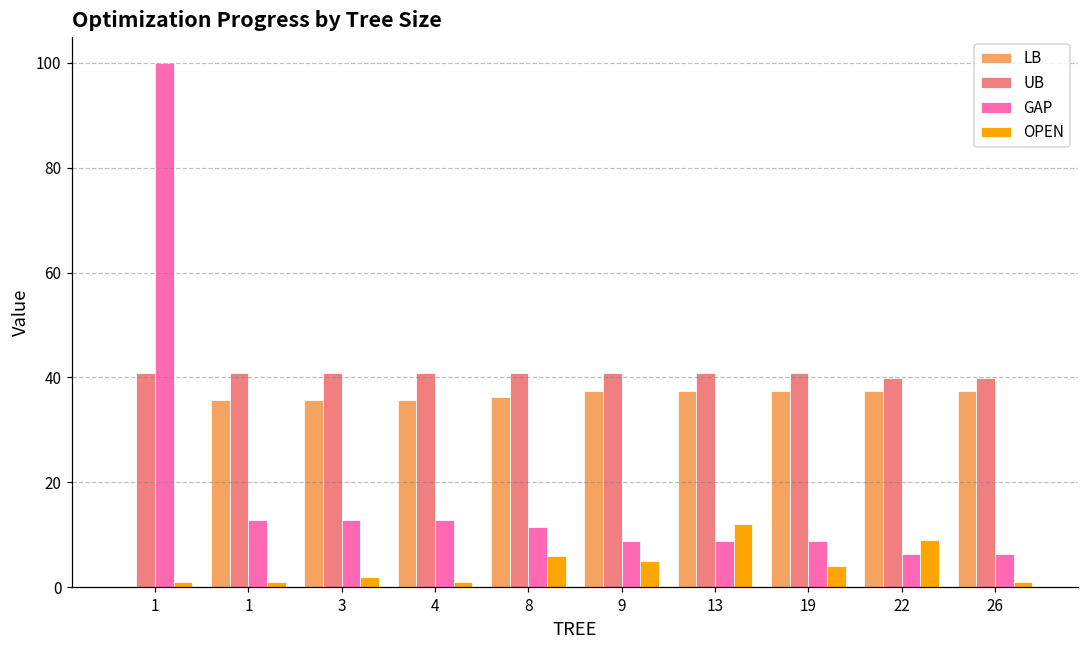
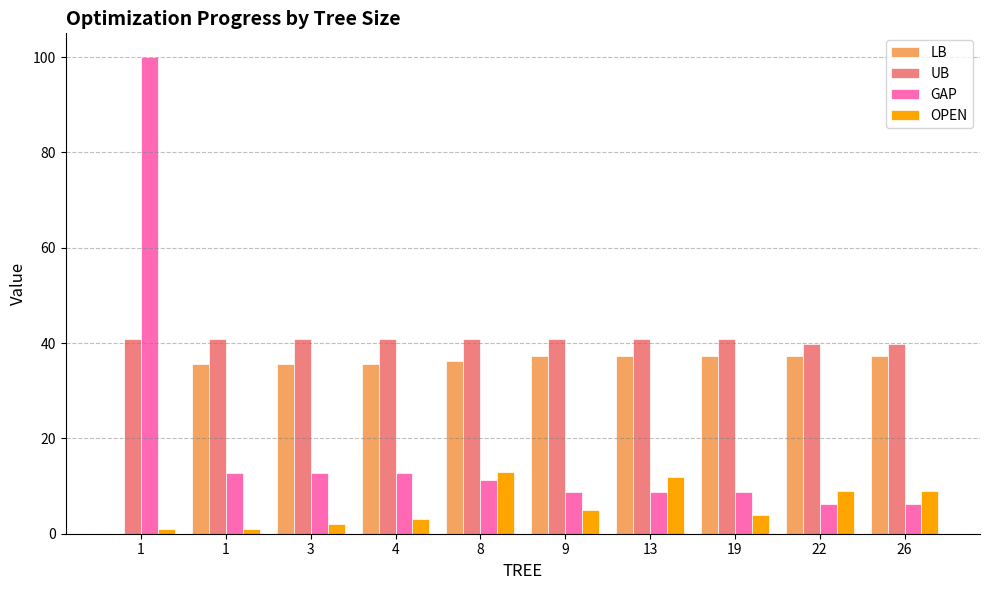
  {
    "OPEN": {
      "3": 2,
-     "4": 1,
-     "8": 6,
+     "4": 3,
+     "8": 13,
      "9": 5,
      "13": 12,
      "19": 4,
      "22": 9,
-     "26": 1
+     "26": 9
    }
  }
